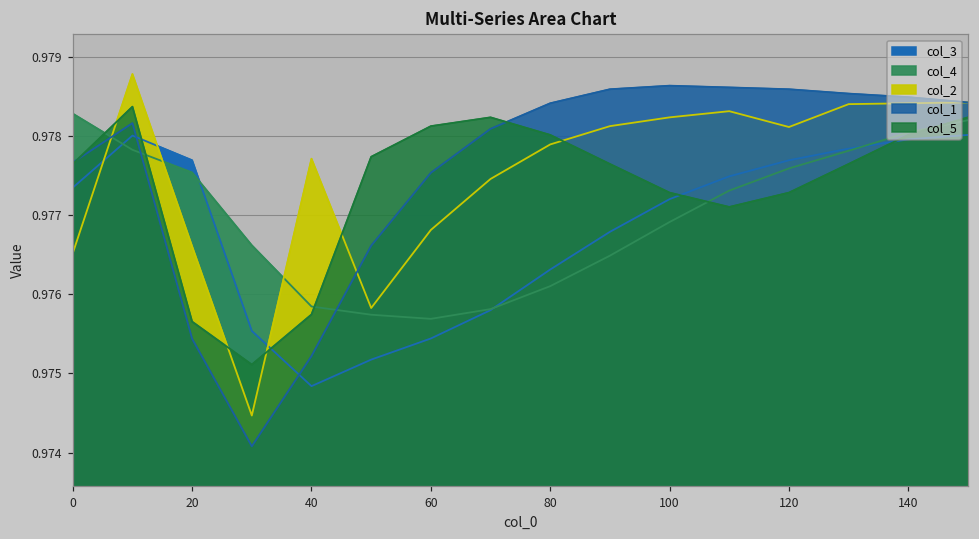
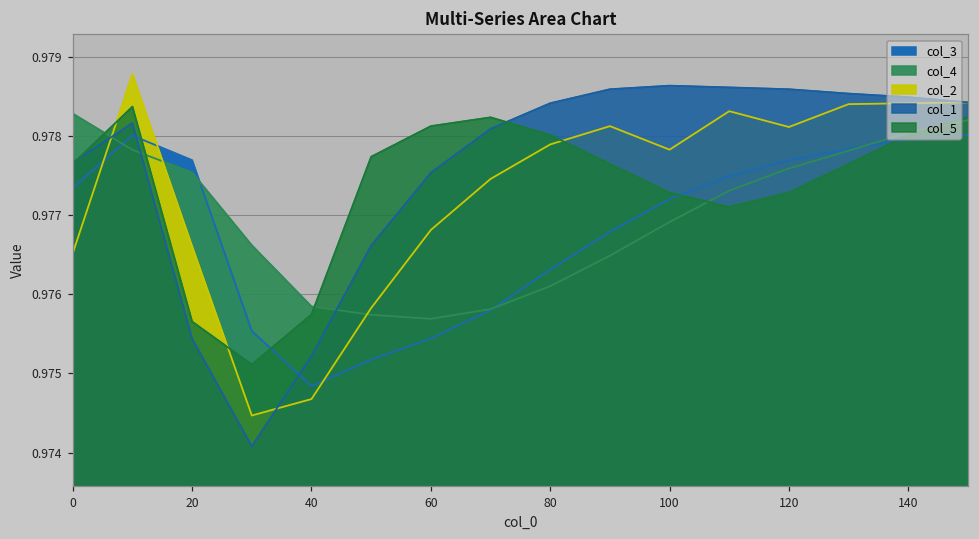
  {
    "col_2": {
      "0": 0.9765,
      "20": 0.9766,
-     "40": 0.9777,
+     "40": 0.9747,
      "60": 0.9768,
      "80": 0.9779,
-     "100": 0.9782,
+     "100": 0.9778,
      "120": 0.9781
    }
  }
